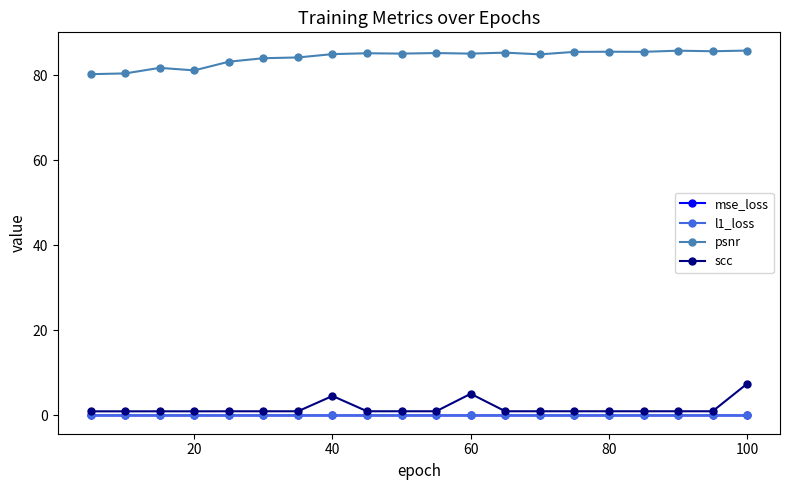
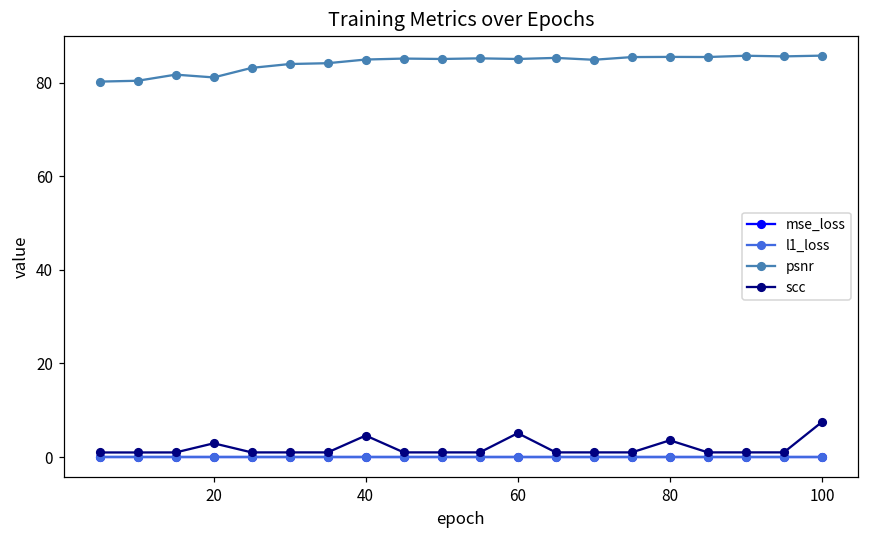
  {
    "scc": {
-     "20": 1,
+     "20": 3,
      "40": 5,
      "60": 5,
-     "80": 1,
+     "80": 4,
      "100": 7
    }
  }
